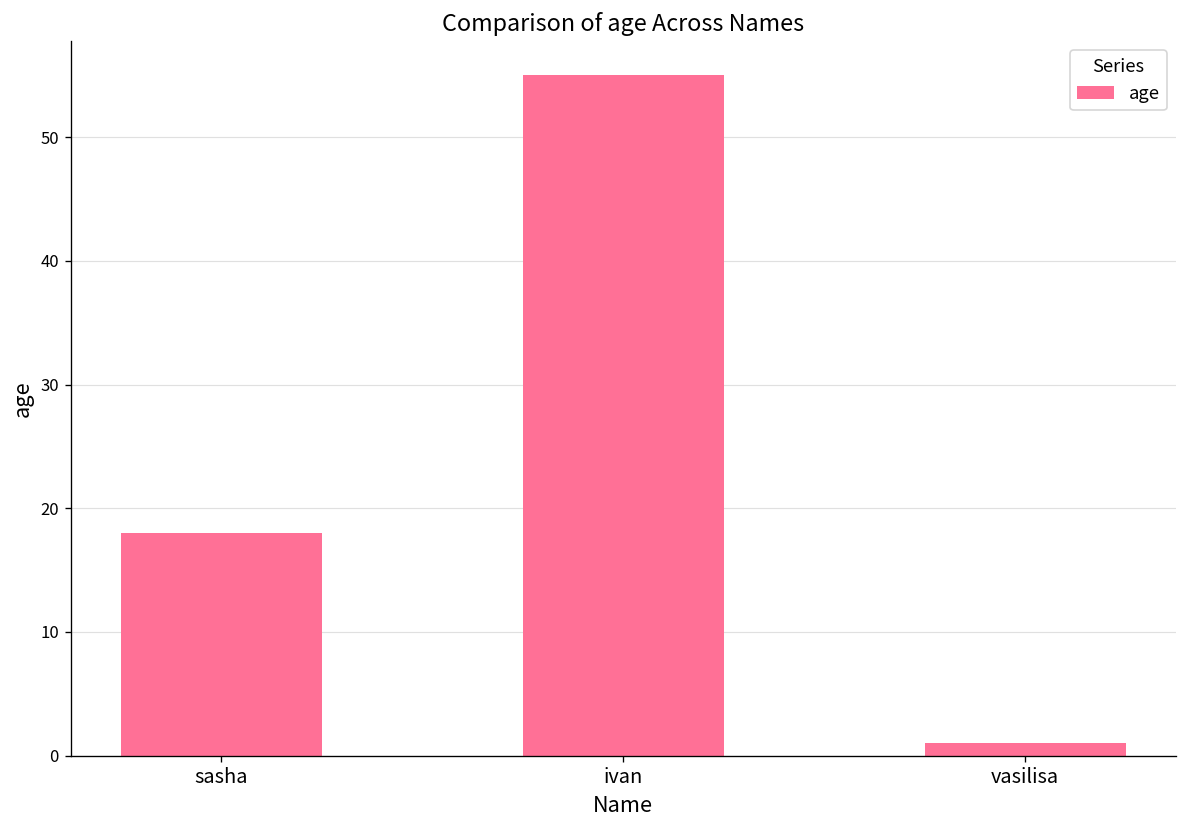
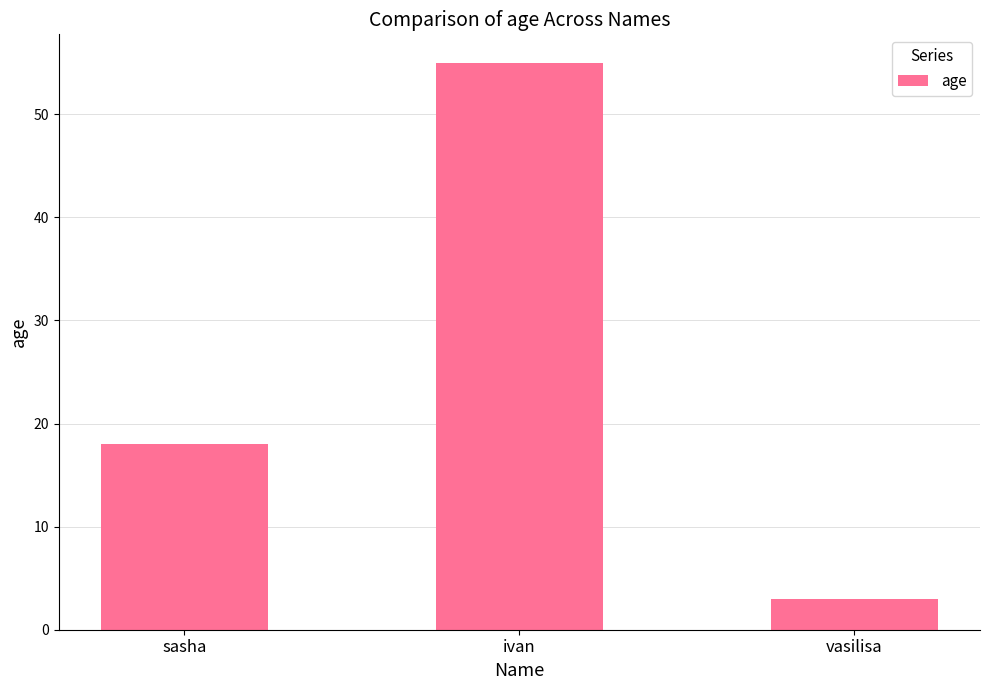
  {
    "sasha": 18,
    "ivan": 55,
-   "vasilisa": 1
+   "vasilisa": 3
  }
